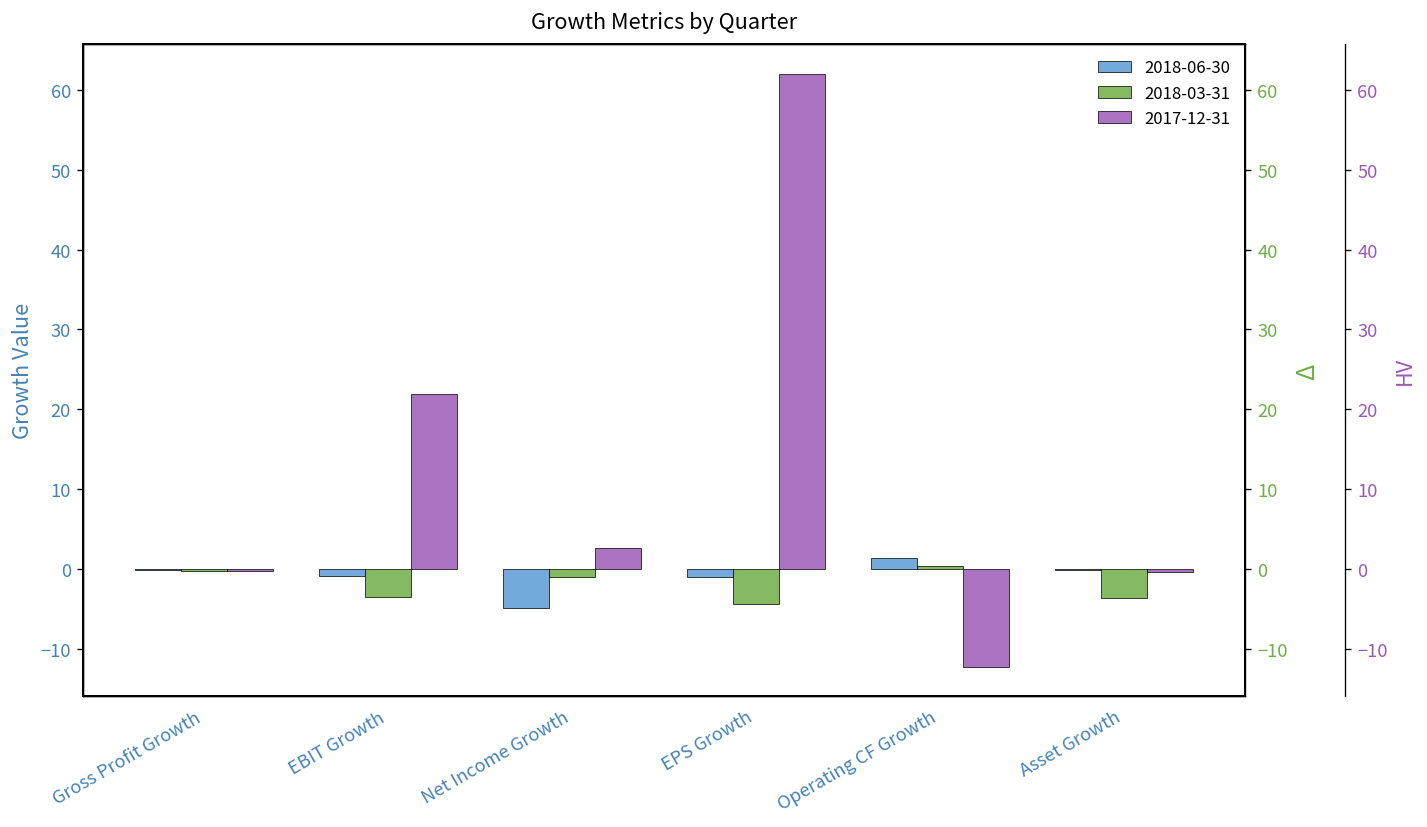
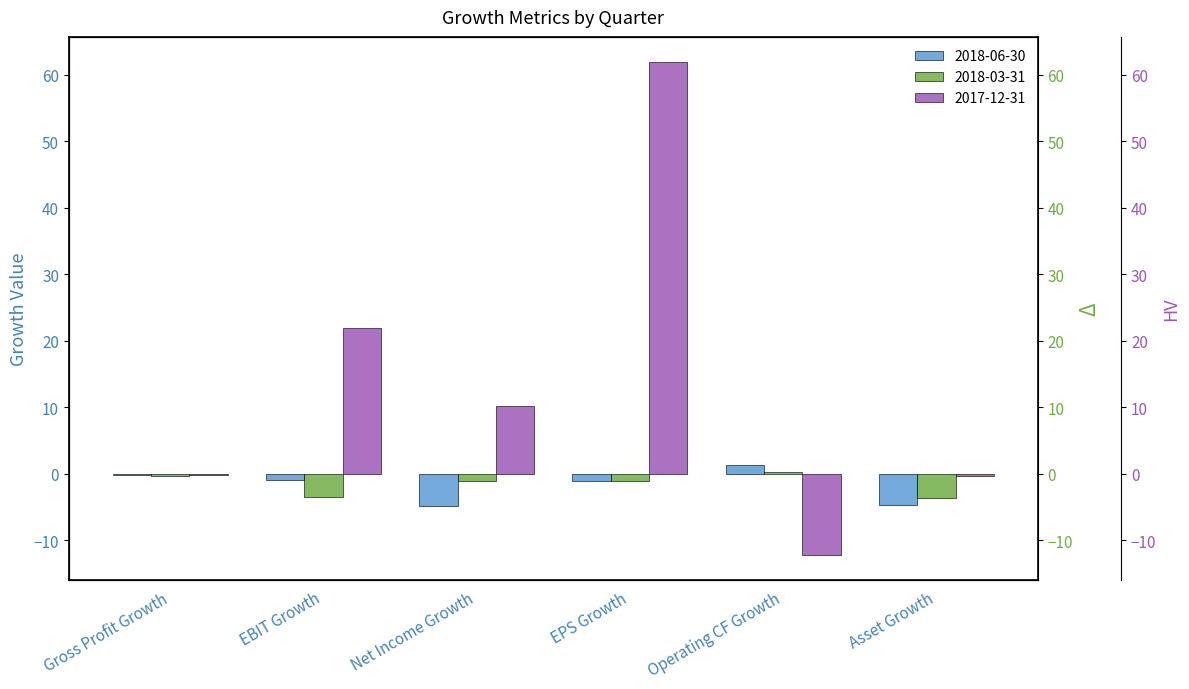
  {
    "2018-06-30": {
      "EBIT Growth": -1,
      "Net Income Growth": -5,
      "EPS Growth": -1,
      "Operating CF Growth": 1,
-     "Asset Growth": 0
+     "Asset Growth": -5
    },
    "2018-03-31": {
      "EBIT Growth": -3,
      "Net Income Growth": -1,
-     "EPS Growth": -4,
+     "EPS Growth": -1,
      "Asset Growth": -4
    },
    "2017-12-31": {
      "EBIT Growth": 22,
-     "Net Income Growth": 3,
+     "Net Income Growth": 10,
      "EPS Growth": 62,
      "Operating CF Growth": -12
    }
  }
